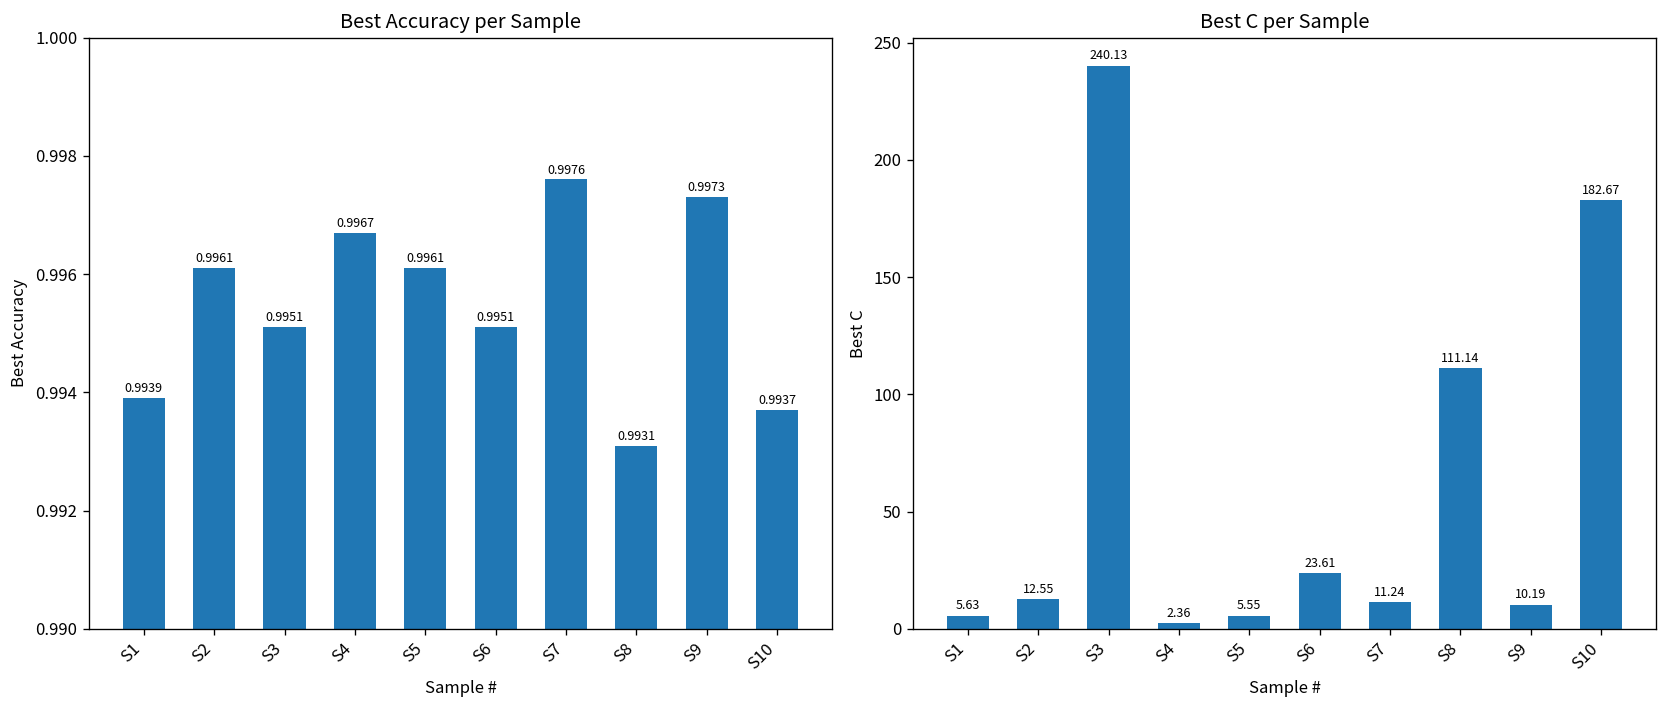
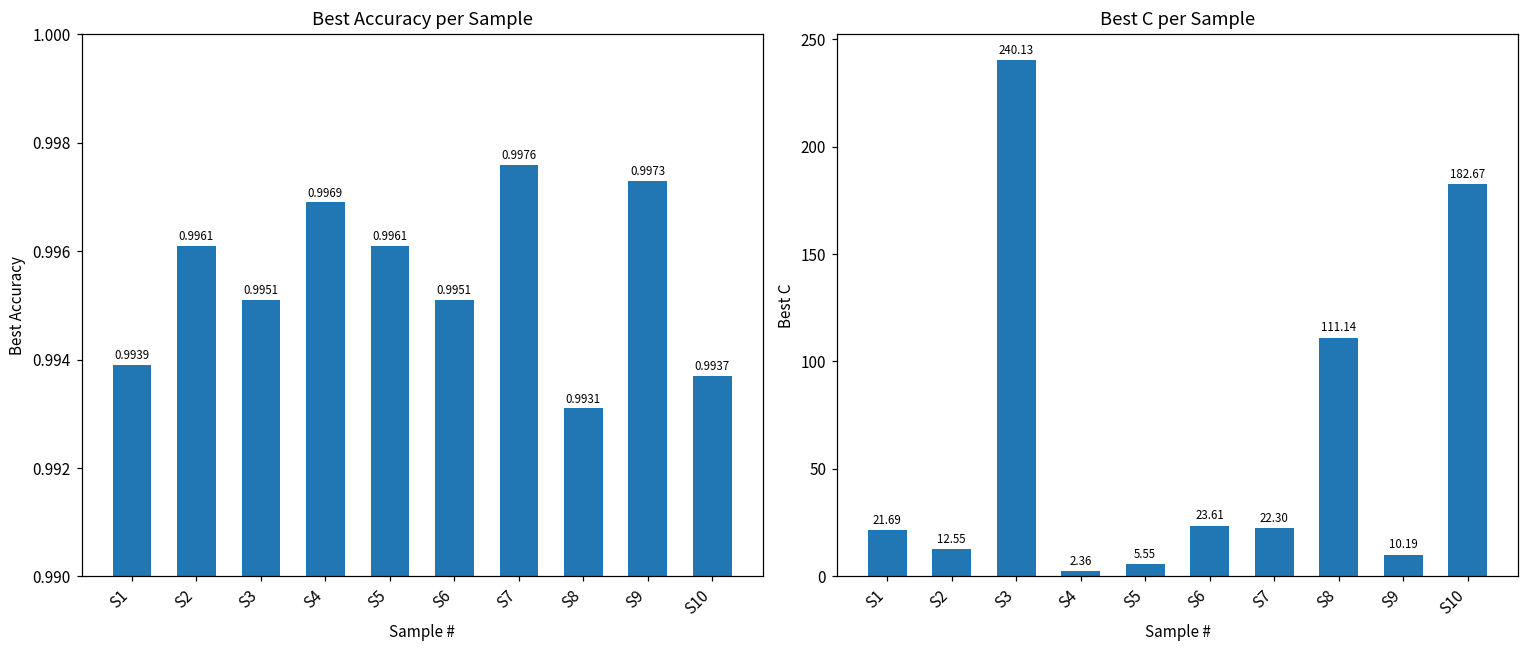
  {
    "Best Accuracy per Sample": {
      "S1": 0.9939,
      "S2": 0.9961,
      "S3": 0.9951,
-     "S4": 0.9967,
+     "S4": 0.9969,
      "S5": 0.9961,
      "S6": 0.9951,
      "S7": 0.9976,
      "S8": 0.9931,
      "S9": 0.9973,
      "S10": 0.9937
    },
    "Best C per Sample": {
-     "S1": 5.63,
+     "S1": 21.69,
      "S2": 12.55,
      "S3": 240.13,
      "S4": 2.36,
      "S5": 5.55,
      "S6": 23.61,
-     "S7": 11.24,
+     "S7": 22.30,
      "S8": 111.14,
      "S9": 10.19,
      "S10": 182.67
    }
  }
